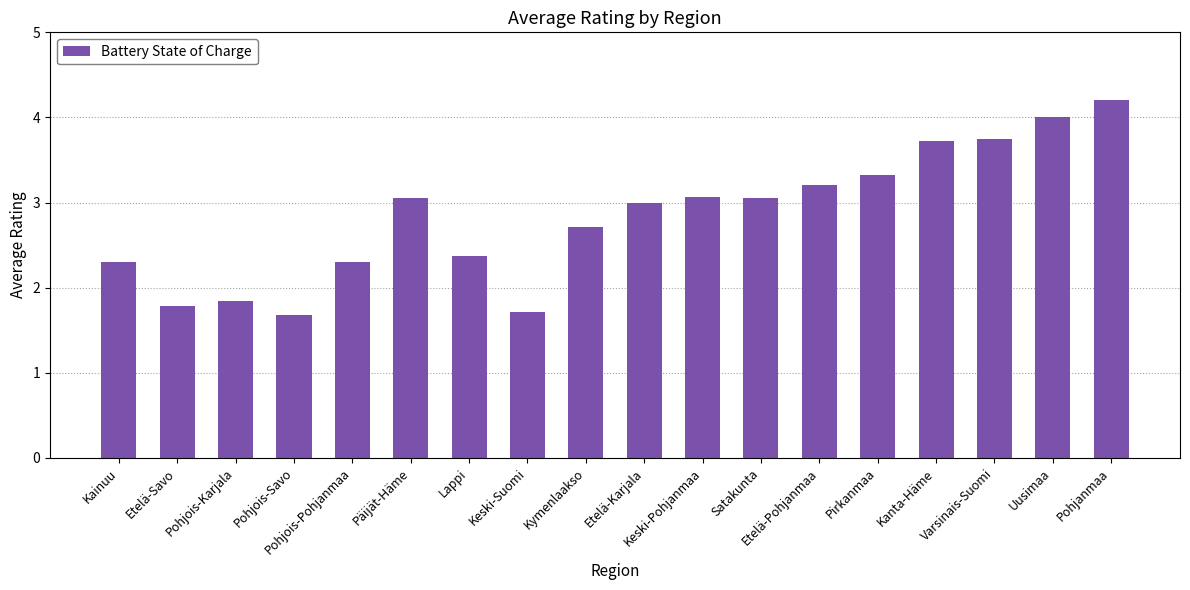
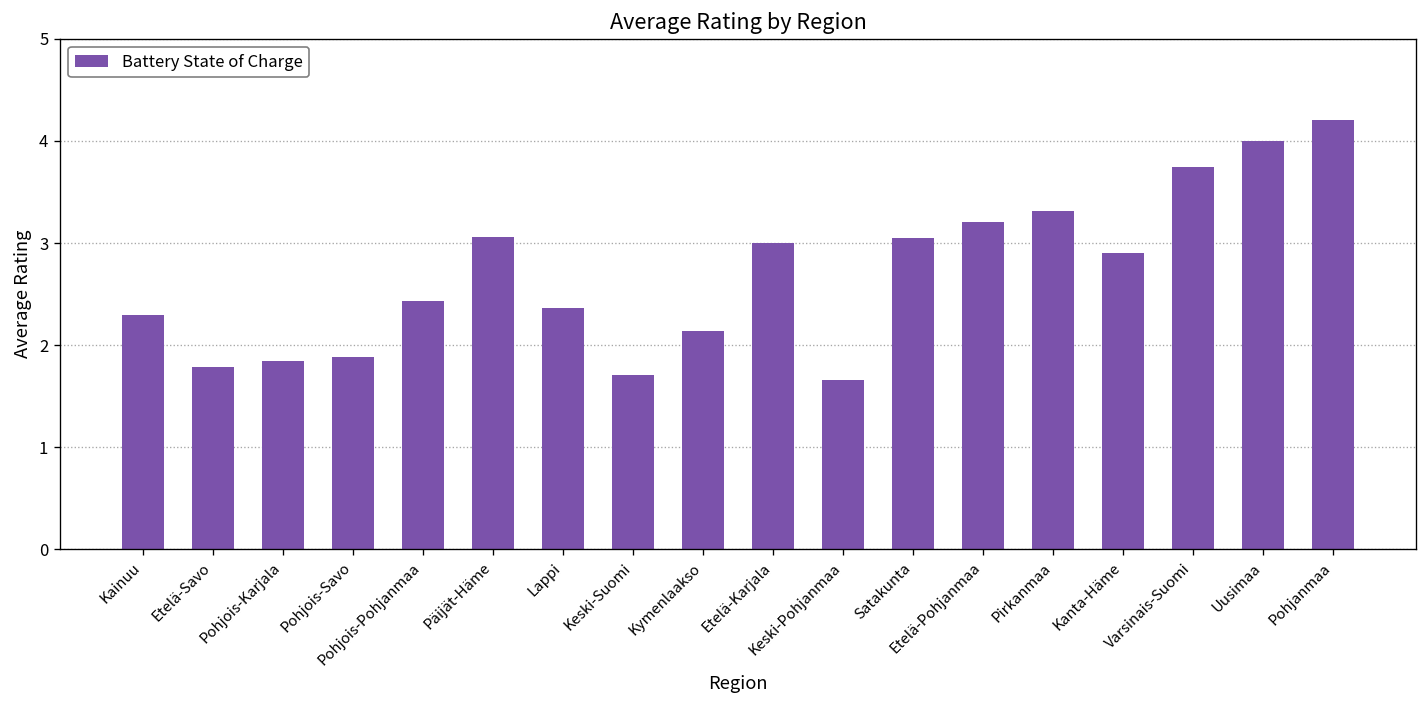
  {
    "Kainuu": 2.3,
    "Etelä-Savo": 1.8,
    "Pohjois-Karjala": 1.8,
-   "Pohjois-Savo": 1.7,
-   "Pohjois-Pohjanmaa": 2.3,
+   "Pohjois-Savo": 1.9,
+   "Pohjois-Pohjanmaa": 2.4,
    "Päijät-Häme": 3.1,
    "Lappi": 2.4,
    "Keski-Suomi": 1.7,
-   "Kymenlaakso": 2.7,
+   "Kymenlaakso": 2.1,
    "Etelä-Karjala": 3.0,
-   "Keski-Pohjanmaa": 3.1,
+   "Keski-Pohjanmaa": 1.7,
    "Satakunta": 3.0,
    "Etelä-Pohjanmaa": 3.2,
    "Pirkanmaa": 3.3,
-   "Kanta-Häme": 3.7,
+   "Kanta-Häme": 2.9,
    "Varsinais-Suomi": 3.7,
    "Uusimaa": 4.0,
    "Pohjanmaa": 4.2
  }
